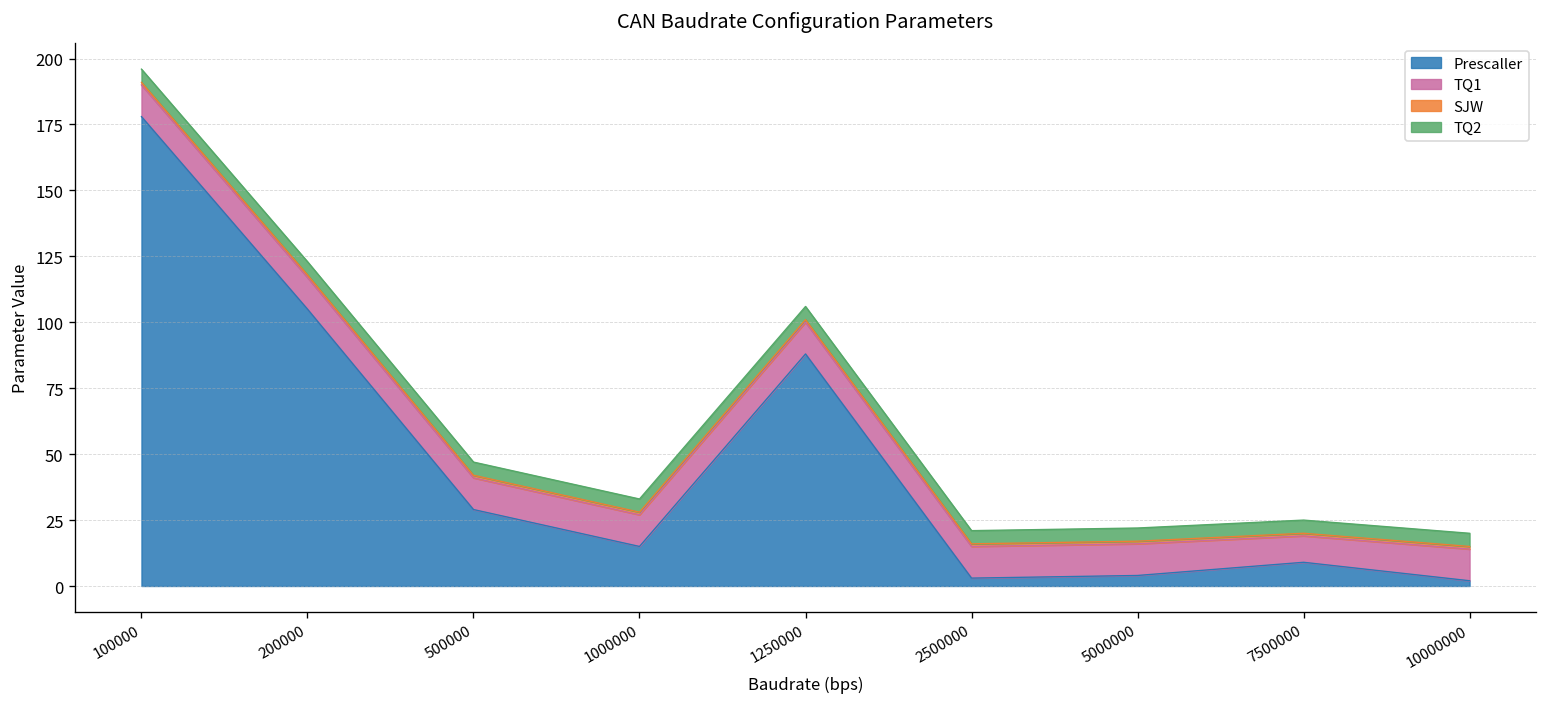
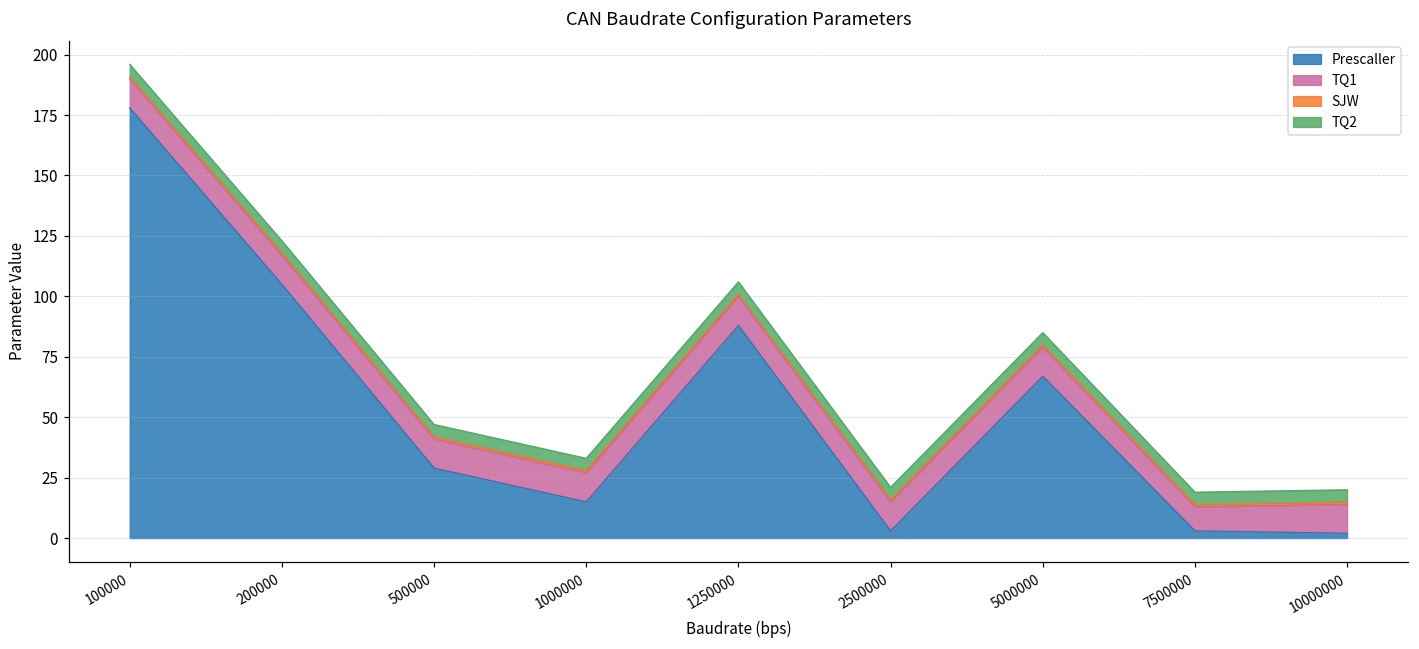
  {
    "Prescaller": {
      "100000": 178,
      "200000": 105,
      "500000": 29,
      "1000000": 15,
      "1250000": 88,
      "2500000": 3,
-     "5000000": 4,
-     "7500000": 9,
+     "5000000": 67,
+     "7500000": 3,
      "10000000": 2
    },
    "TQ2": {
      "100000": 5,
      "200000": 5,
      "500000": 5,
      "1000000": 5,
      "1250000": 5,
      "2500000": 5,
      "5000000": 5,
      "7500000": 5,
      "10000000": 5
    }
  }
